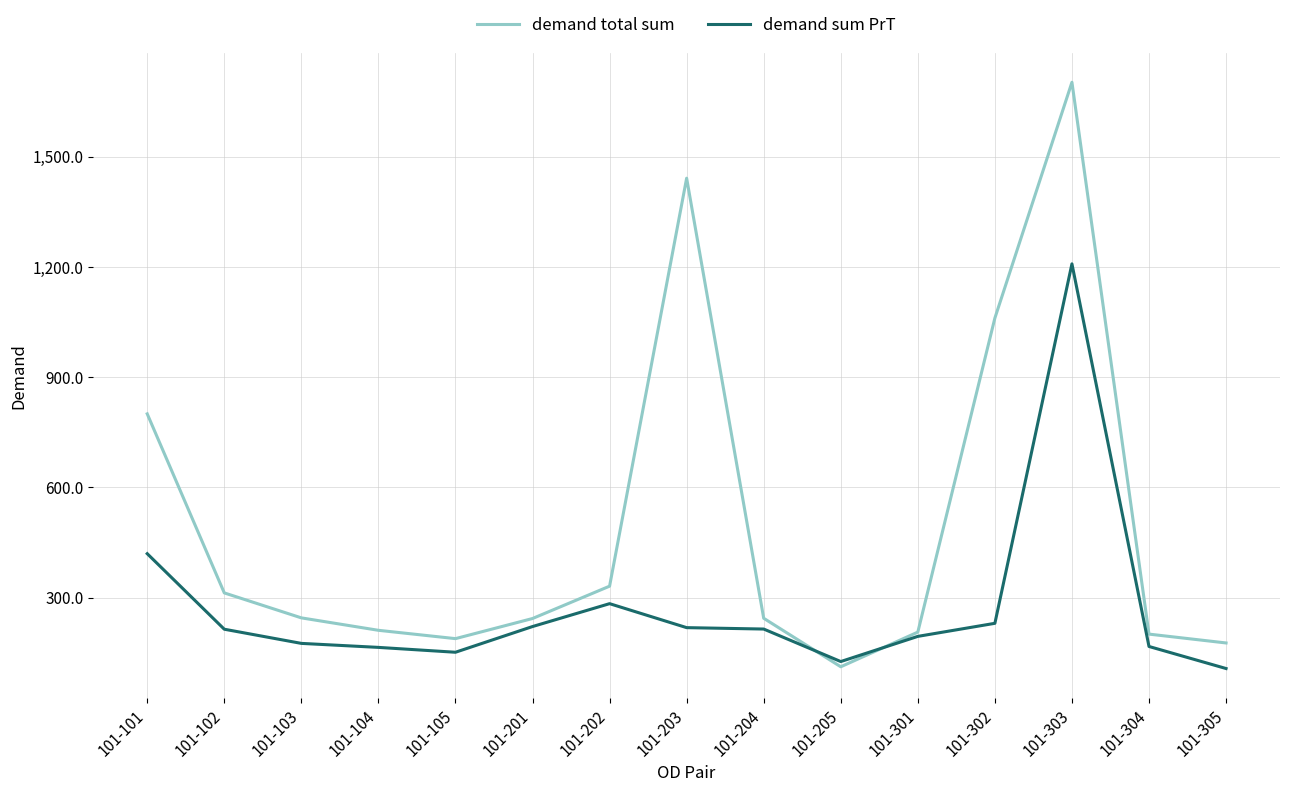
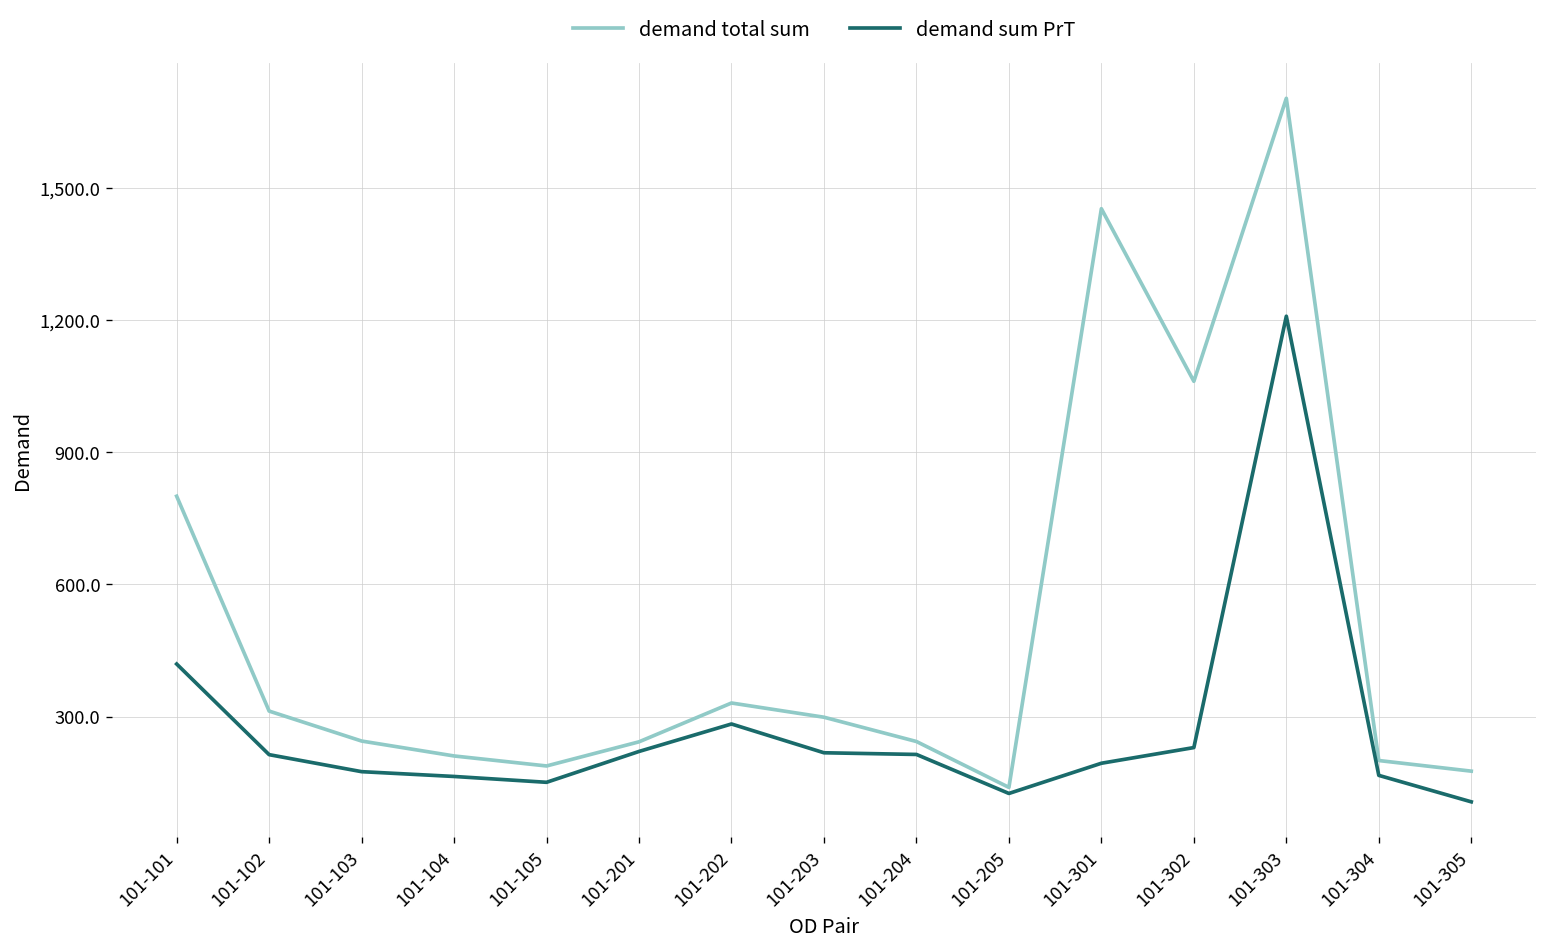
  {
    "demand total sum": {
      "101-101": "800",
      "101-102": "310",
      "101-103": "240",
      "101-104": "210",
      "101-105": "190",
      "101-201": "240",
      "101-202": "330",
-     "101-203": "1,440",
+     "101-203": "300",
      "101-204": "240",
-     "101-205": "110",
-     "101-301": "210",
+     "101-205": "140",
+     "101-301": "1,450",
      "101-302": "1,060",
      "101-303": "1,700",
      "101-304": "200",
      "101-305": "180"
    },
    "demand sum PrT": {
      "101-101": "420",
      "101-102": "210",
      "101-103": "180",
      "101-104": "160",
      "101-105": "150",
      "101-201": "220",
      "101-202": "280",
      "101-203": "220",
      "101-204": "210",
      "101-205": "130",
      "101-301": "190",
      "101-302": "230",
      "101-303": "1,210",
      "101-304": "170",
      "101-305": "110"
    }
  }
